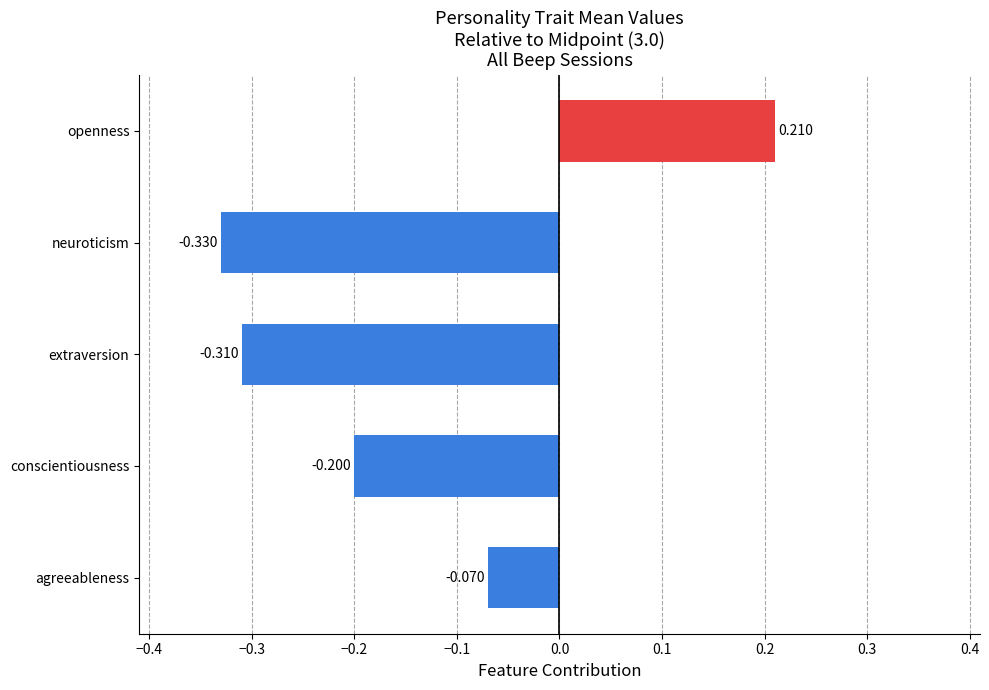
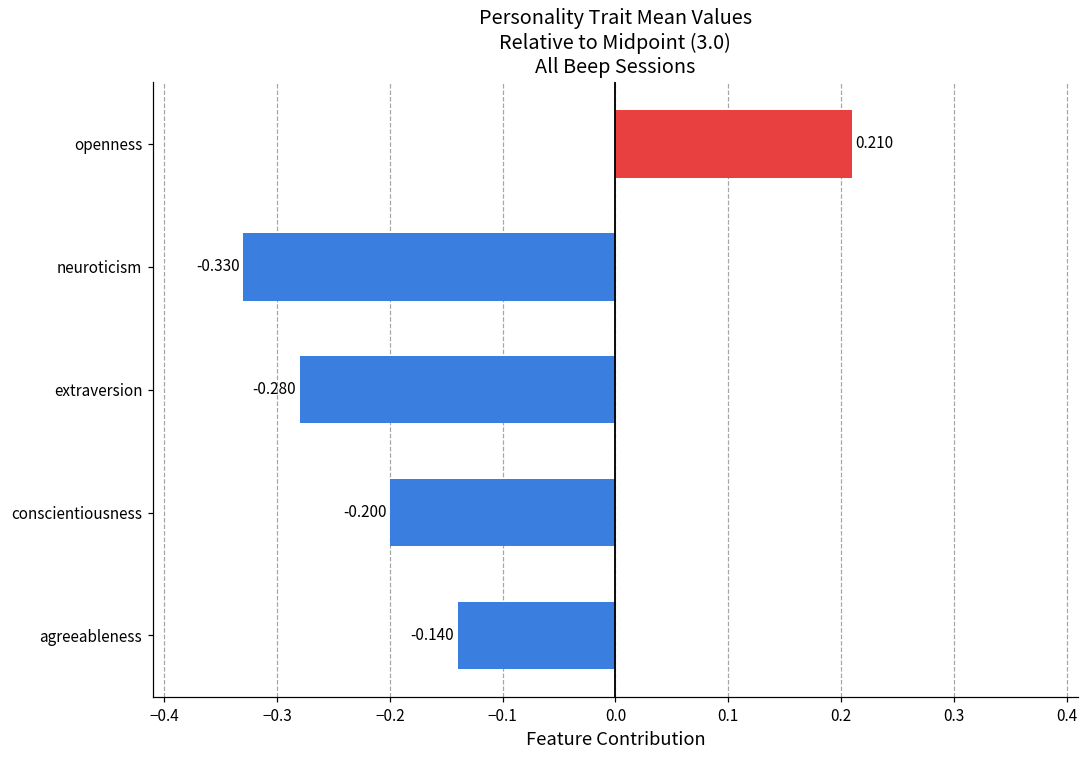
  {
    "openness": 0.210,
    "neuroticism": -0.330,
-   "extraversion": -0.310,
+   "extraversion": -0.280,
    "conscientiousness": -0.200,
-   "agreeableness": -0.070
+   "agreeableness": -0.140
  }
